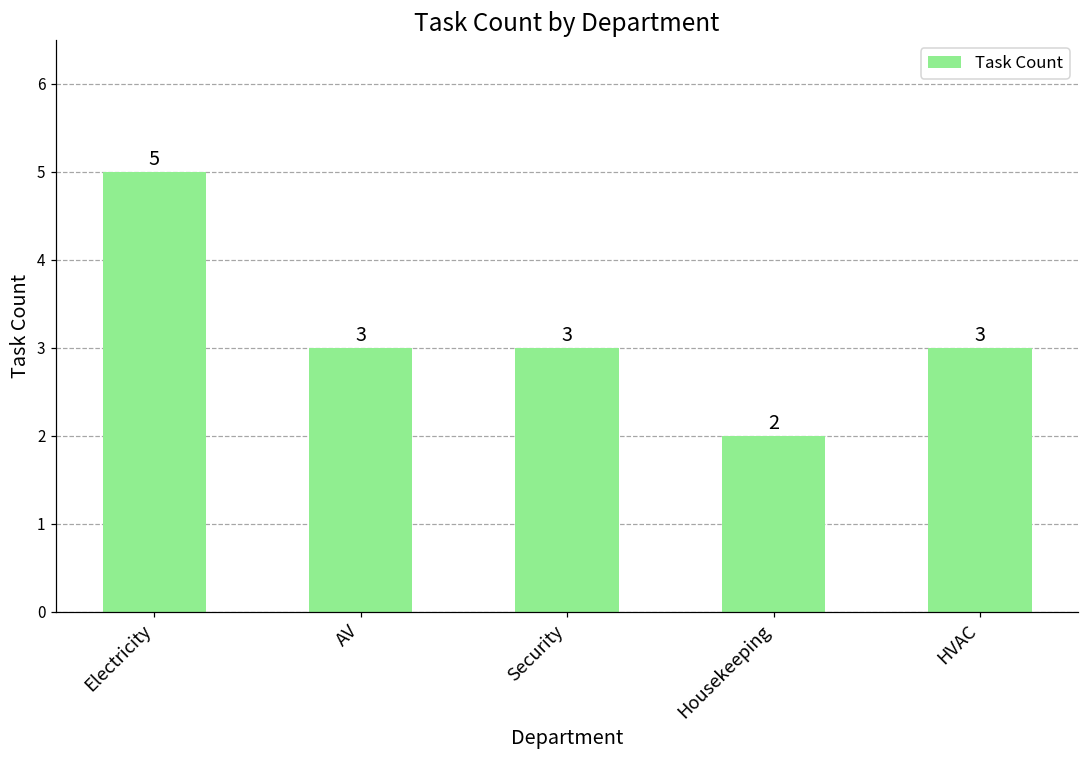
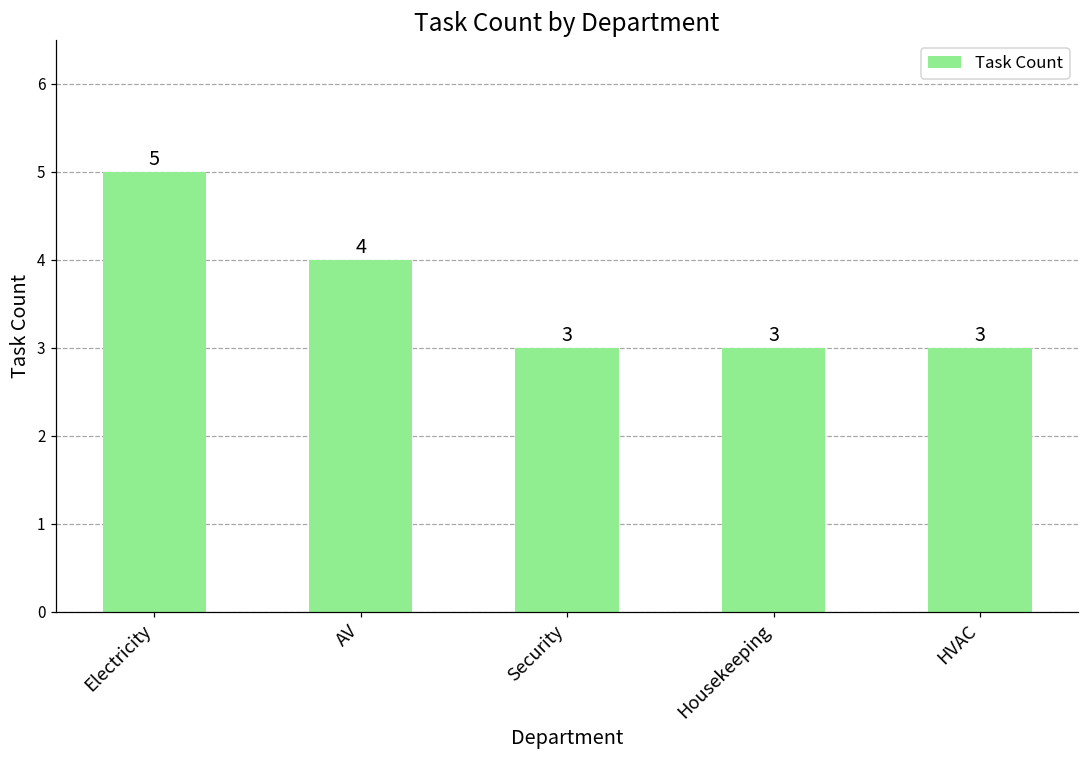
  {
    "Electricity": 5,
-   "AV": 3,
+   "AV": 4,
    "Security": 3,
-   "Housekeeping": 2,
+   "Housekeeping": 3,
    "HVAC": 3
  }
